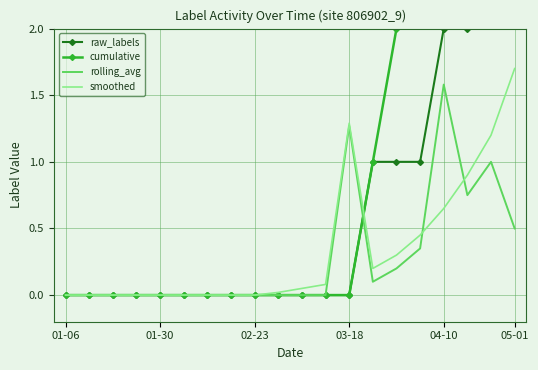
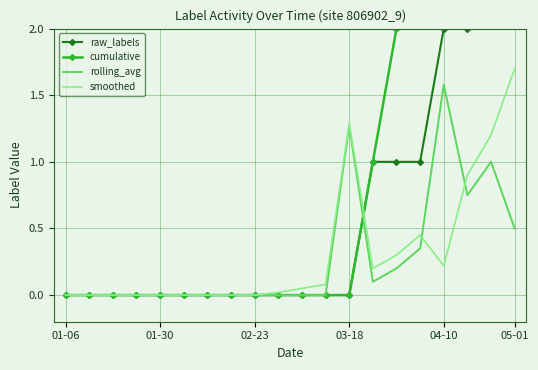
  {
    "raw_labels": {
      "04-10": 2.00
    },
    "rolling_avg": {
      "03-18": 1.27,
      "04-10": 1.58,
      "05-01": 0.50
    },
    "smoothed": {
      "03-18": 1.29,
-     "04-10": 0.65,
+     "04-10": 0.22,
      "05-01": 1.70
    }
  }
